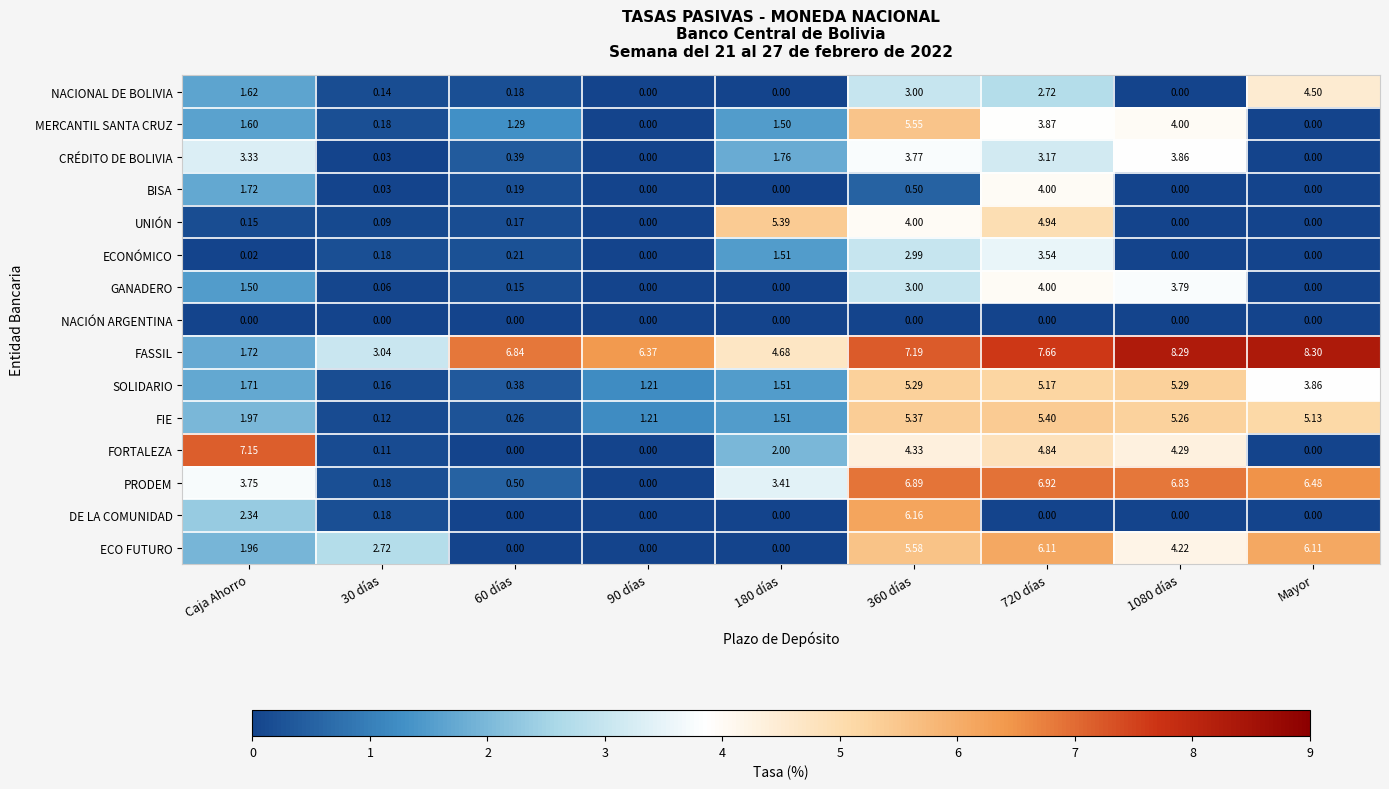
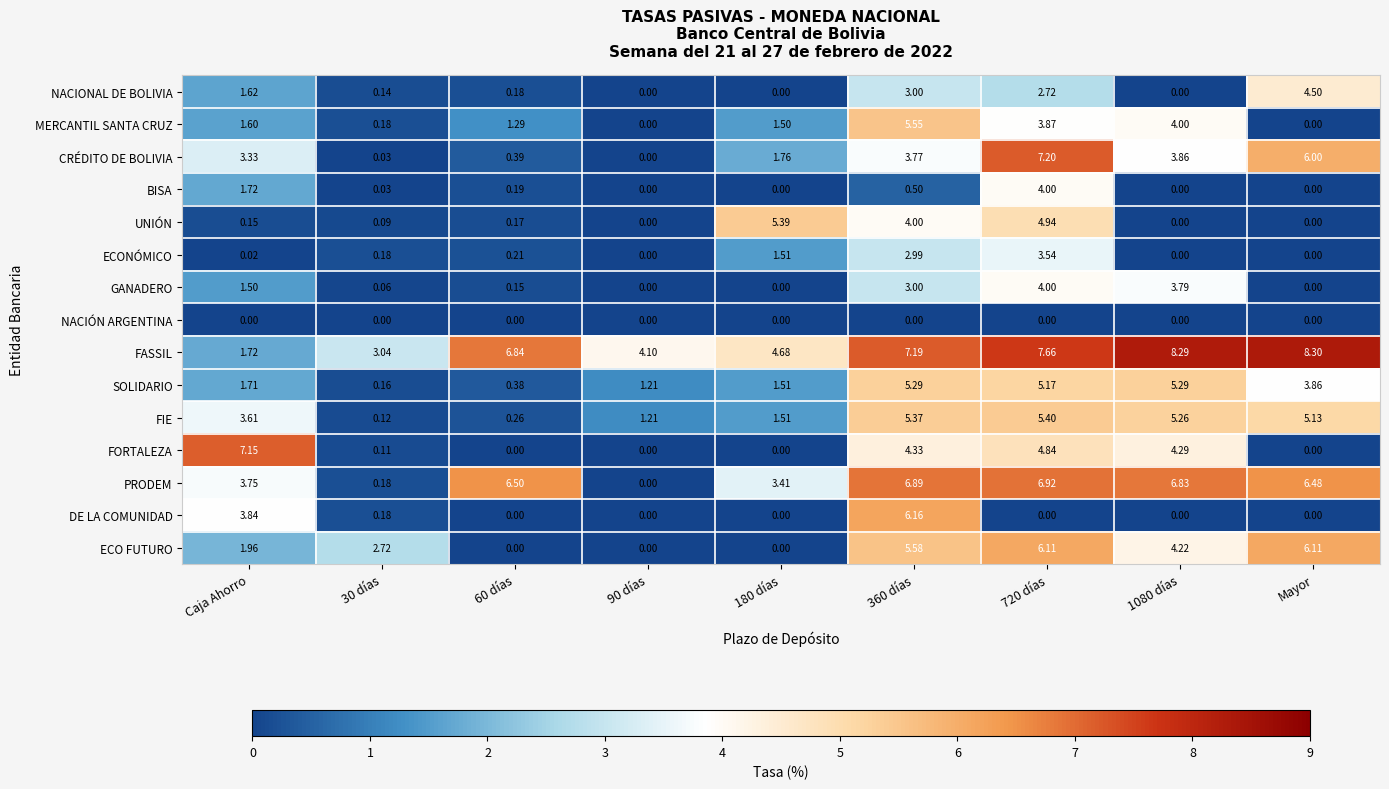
  {
    "NACIONAL DE BOLIVIA": {
      "Caja Ahorro": 1.62,
      "30 días": 0.14,
      "60 días": 0.18,
      "90 días": 0.00,
      "180 días": 0.00,
      "360 días": 3.00,
      "720 días": 2.72,
      "1080 días": 0.00,
      "Mayor": 4.50
    },
    "MERCANTIL SANTA CRUZ": {
      "Caja Ahorro": 1.60,
      "30 días": 0.18,
      "60 días": 1.29,
      "90 días": 0.00,
      "180 días": 1.50,
      "360 días": 5.55,
      "720 días": 3.87,
      "1080 días": 4.00,
      "Mayor": 0.00
    },
    "CRÉDITO DE BOLIVIA": {
      "Caja Ahorro": 3.33,
      "30 días": 0.03,
      "60 días": 0.39,
      "90 días": 0.00,
      "180 días": 1.76,
      "360 días": 3.77,
-     "720 días": 3.17,
+     "720 días": 7.20,
      "1080 días": 3.86,
-     "Mayor": 0.00
+     "Mayor": 6.00
    },
    "BISA": {
      "Caja Ahorro": 1.72,
      "30 días": 0.03,
      "60 días": 0.19,
      "90 días": 0.00,
      "180 días": 0.00,
      "360 días": 0.50,
      "720 días": 4.00,
      "1080 días": 0.00,
      "Mayor": 0.00
    },
    "UNIÓN": {
      "Caja Ahorro": 0.15,
      "30 días": 0.09,
      "60 días": 0.17,
      "90 días": 0.00,
      "180 días": 5.39,
      "360 días": 4.00,
      "720 días": 4.94,
      "1080 días": 0.00,
      "Mayor": 0.00
    },
    "ECONÓMICO": {
      "Caja Ahorro": 0.02,
      "30 días": 0.18,
      "60 días": 0.21,
      "90 días": 0.00,
      "180 días": 1.51,
      "360 días": 2.99,
      "720 días": 3.54,
      "1080 días": 0.00,
      "Mayor": 0.00
    },
    "GANADERO": {
      "Caja Ahorro": 1.50,
      "30 días": 0.06,
      "60 días": 0.15,
      "90 días": 0.00,
      "180 días": 0.00,
      "360 días": 3.00,
      "720 días": 4.00,
      "1080 días": 3.79,
      "Mayor": 0.00
    },
    "NACIÓN ARGENTINA": {
      "Caja Ahorro": 0.00,
      "30 días": 0.00,
      "60 días": 0.00,
      "90 días": 0.00,
      "180 días": 0.00,
      "360 días": 0.00,
      "720 días": 0.00,
      "1080 días": 0.00,
      "Mayor": 0.00
    },
    "FASSIL": {
      "Caja Ahorro": 1.72,
      "30 días": 3.04,
      "60 días": 6.84,
-     "90 días": 6.37,
+     "90 días": 4.10,
      "180 días": 4.68,
      "360 días": 7.19,
      "720 días": 7.66,
      "1080 días": 8.29,
      "Mayor": 8.30
    },
    "SOLIDARIO": {
      "Caja Ahorro": 1.71,
      "30 días": 0.16,
      "60 días": 0.38,
      "90 días": 1.21,
      "180 días": 1.51,
      "360 días": 5.29,
      "720 días": 5.17,
      "1080 días": 5.29,
      "Mayor": 3.86
    },
    "FIE": {
-     "Caja Ahorro": 1.97,
+     "Caja Ahorro": 3.61,
      "30 días": 0.12,
      "60 días": 0.26,
      "90 días": 1.21,
      "180 días": 1.51,
      "360 días": 5.37,
      "720 días": 5.40,
      "1080 días": 5.26,
      "Mayor": 5.13
    },
    "FORTALEZA": {
      "Caja Ahorro": 7.15,
      "30 días": 0.11,
      "60 días": 0.00,
      "90 días": 0.00,
-     "180 días": 2.00,
+     "180 días": 0.00,
      "360 días": 4.33,
      "720 días": 4.84,
      "1080 días": 4.29,
      "Mayor": 0.00
    },
    "PRODEM": {
      "Caja Ahorro": 3.75,
      "30 días": 0.18,
-     "60 días": 0.50,
+     "60 días": 6.50,
      "90 días": 0.00,
      "180 días": 3.41,
      "360 días": 6.89,
      "720 días": 6.92,
      "1080 días": 6.83,
      "Mayor": 6.48
    },
    "DE LA COMUNIDAD": {
-     "Caja Ahorro": 2.34,
+     "Caja Ahorro": 3.84,
      "30 días": 0.18,
      "60 días": 0.00,
      "90 días": 0.00,
      "180 días": 0.00,
      "360 días": 6.16,
      "720 días": 0.00,
      "1080 días": 0.00,
      "Mayor": 0.00
    },
    "ECO FUTURO": {
      "Caja Ahorro": 1.96,
      "30 días": 2.72,
      "60 días": 0.00,
      "90 días": 0.00,
      "180 días": 0.00,
      "360 días": 5.58,
      "720 días": 6.11,
      "1080 días": 4.22,
      "Mayor": 6.11
    }
  }
